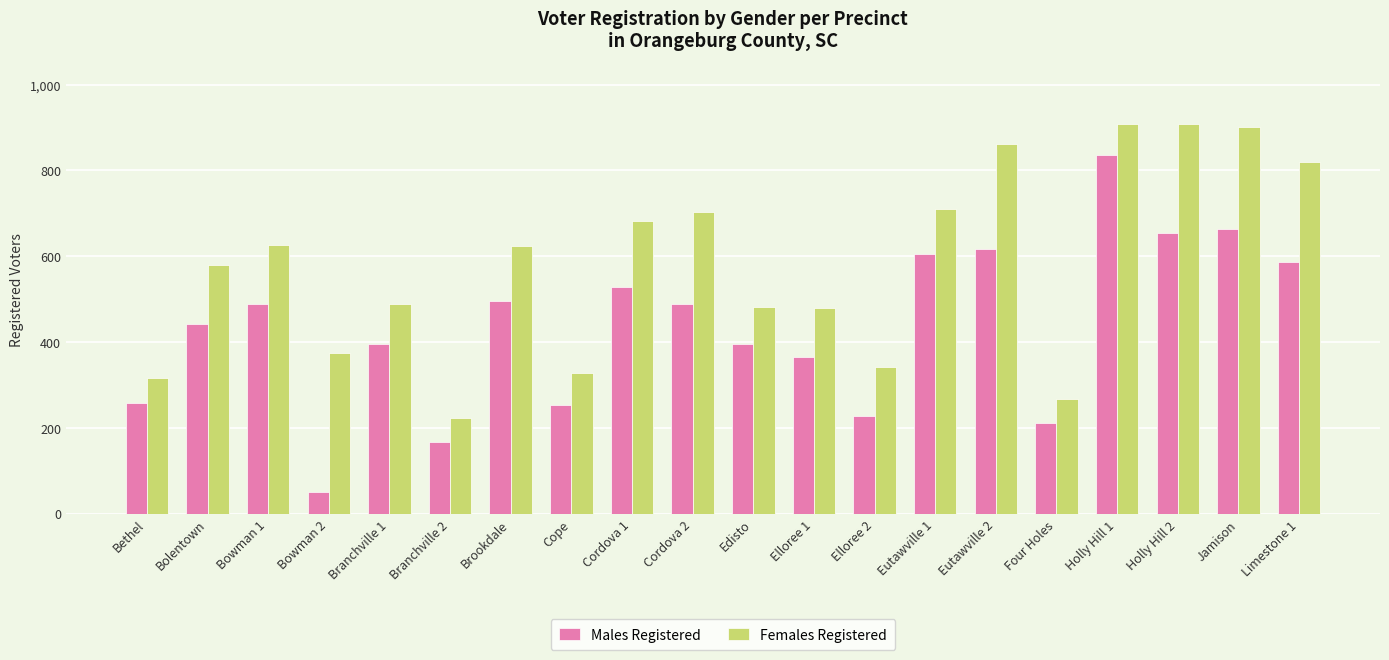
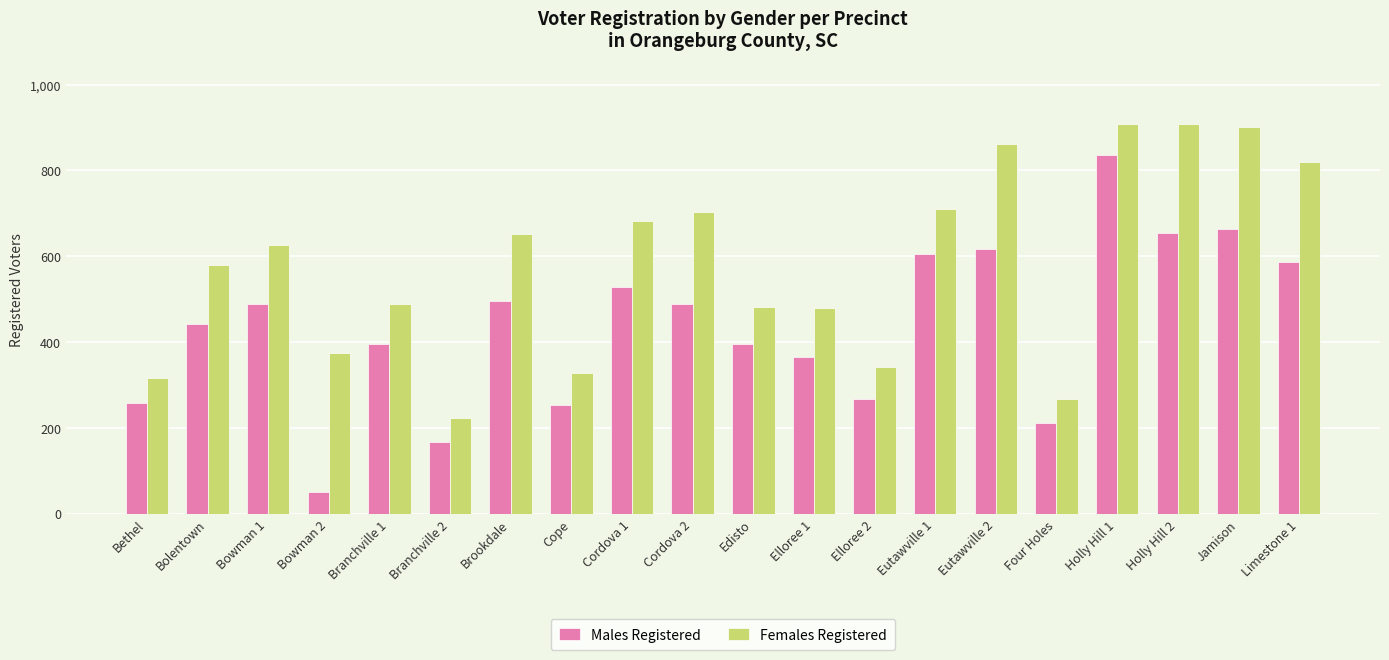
  {
    "Males Registered": {
      "Bethel": 260,
      "Bolentown": 440,
      "Bowman 1": 490,
      "Bowman 2": 50,
      "Branchville 1": 400,
      "Branchville 2": 170,
      "Brookdale": 500,
      "Cope": 250,
      "Cordova 1": 530,
      "Cordova 2": 490,
      "Edisto": 400,
      "Elloree 1": 370,
-     "Elloree 2": 230,
+     "Elloree 2": 270,
      "Eutawville 1": 600,
      "Eutawville 2": 620,
      "Four Holes": 210,
      "Holly Hill 1": 840,
      "Holly Hill 2": 650,
      "Jamison": 660,
      "Limestone 1": 590
    },
    "Females Registered": {
      "Bethel": 320,
      "Bolentown": 580,
      "Bowman 1": 630,
      "Bowman 2": 370,
      "Branchville 1": 490,
      "Branchville 2": 220,
-     "Brookdale": 620,
+     "Brookdale": 650,
      "Cope": 330,
      "Cordova 1": 680,
      "Cordova 2": 700,
      "Edisto": 480,
      "Elloree 1": 480,
      "Elloree 2": 340,
      "Eutawville 1": 710,
      "Eutawville 2": 860,
      "Four Holes": 270,
      "Holly Hill 1": 910,
      "Holly Hill 2": 910,
      "Jamison": 900,
      "Limestone 1": 820
    }
  }
